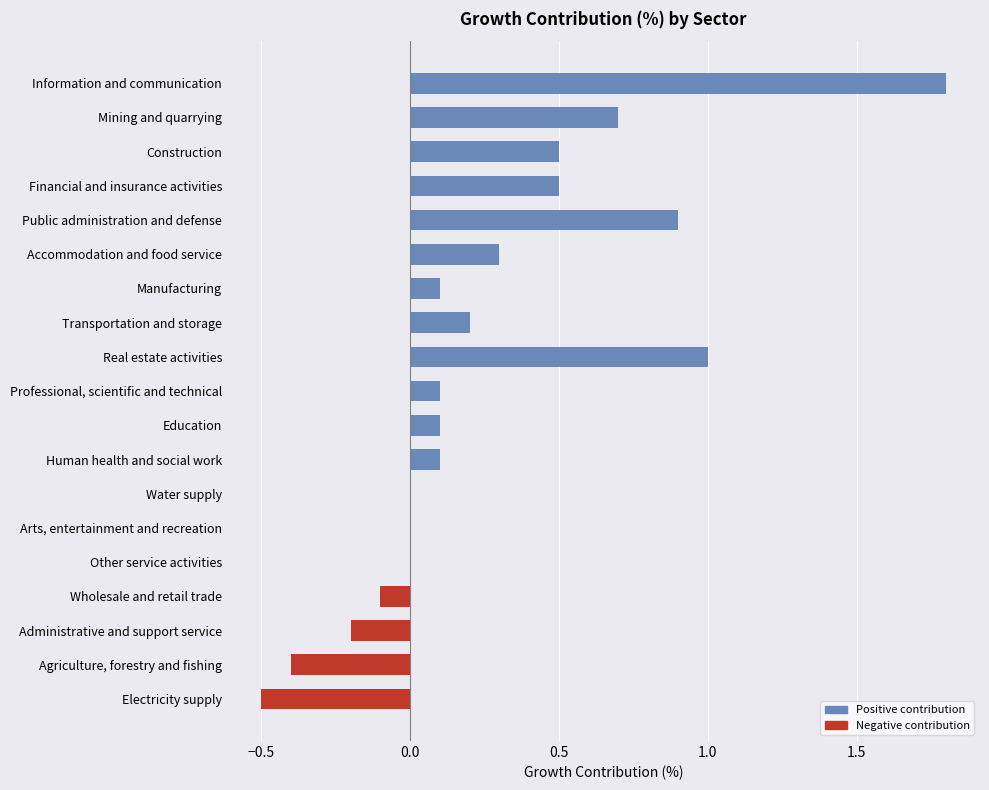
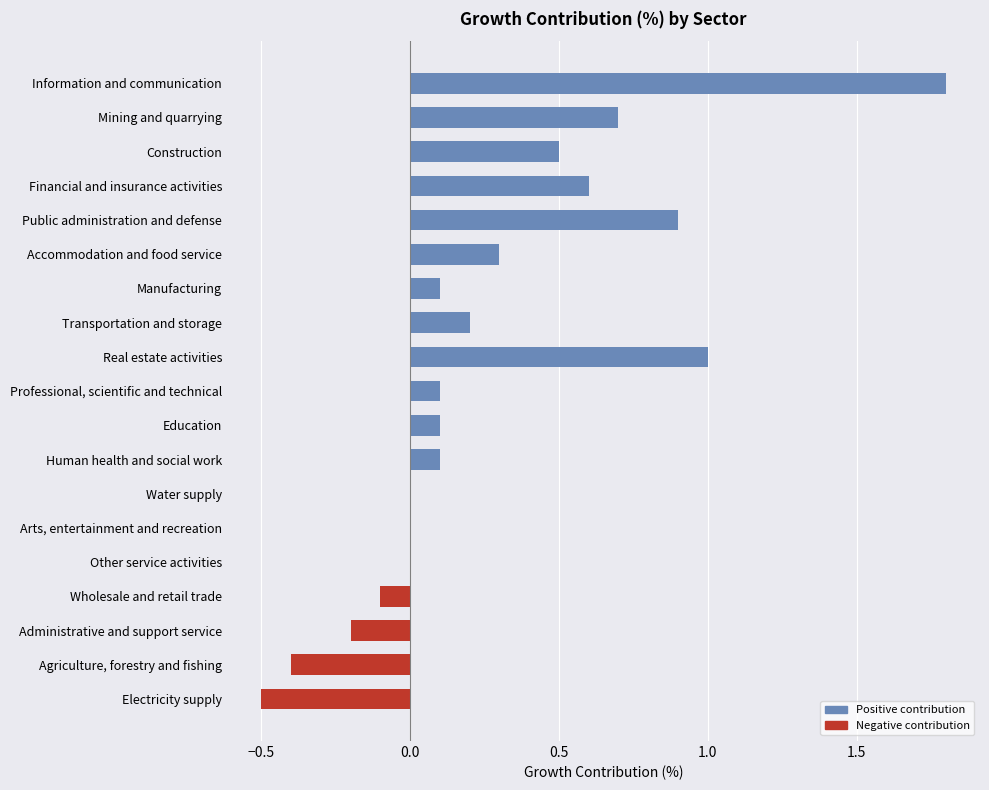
  {
    "Positive contribution": {
      "Information and communication": 1.8,
      "Mining and quarrying": 0.7,
      "Construction": 0.5,
-     "Financial and insurance activities": 0.5,
+     "Financial and insurance activities": 0.6,
      "Public administration and defense": 0.9,
      "Accommodation and food service": 0.3,
      "Manufacturing": 0.1,
      "Transportation and storage": 0.2,
      "Real estate activities": 1.0,
      "Professional, scientific and technical": 0.1,
      "Education": 0.1,
      "Human health and social work": 0.1,
      "Water supply": 0.0,
      "Arts, entertainment and recreation": 0.0,
      "Other service activities": 0.0
    },
    "Negative contribution": {
      "Wholesale and retail trade": -0.1,
      "Administrative and support service": -0.2,
      "Agriculture, forestry and fishing": -0.4,
      "Electricity supply": -0.5
    }
  }
